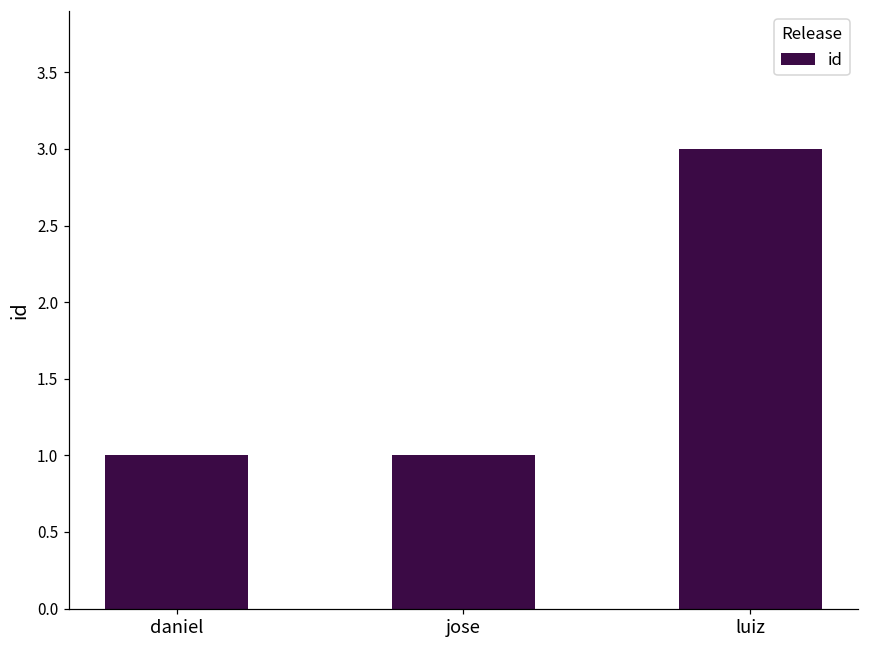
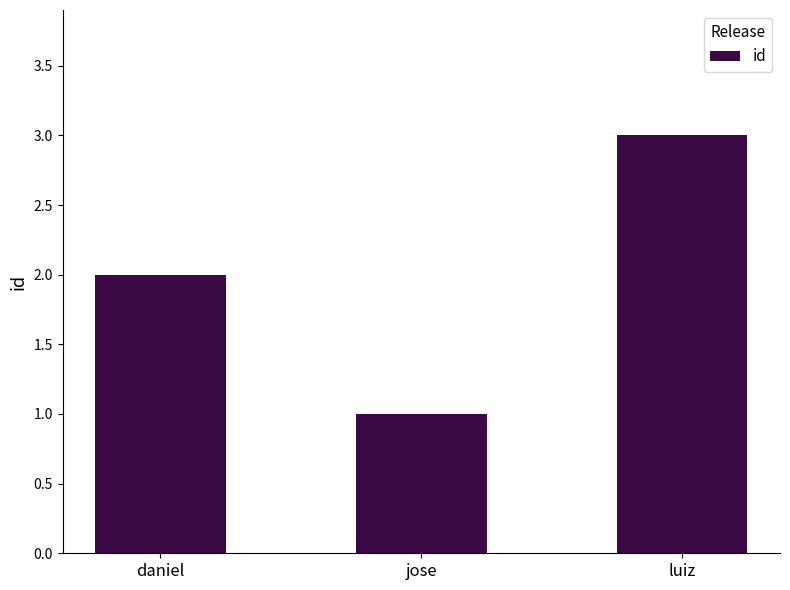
  {
-   "daniel": 1,
+   "daniel": 2,
    "jose": 1,
    "luiz": 3
  }
